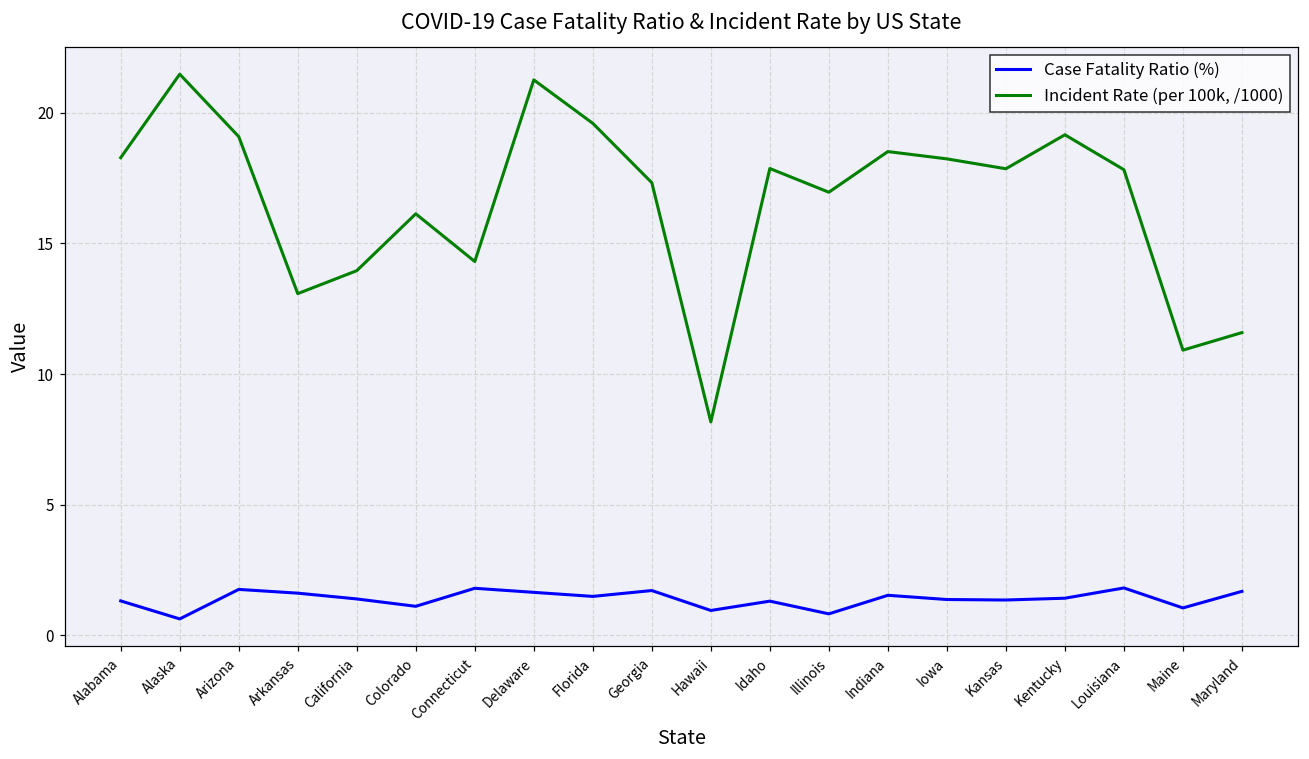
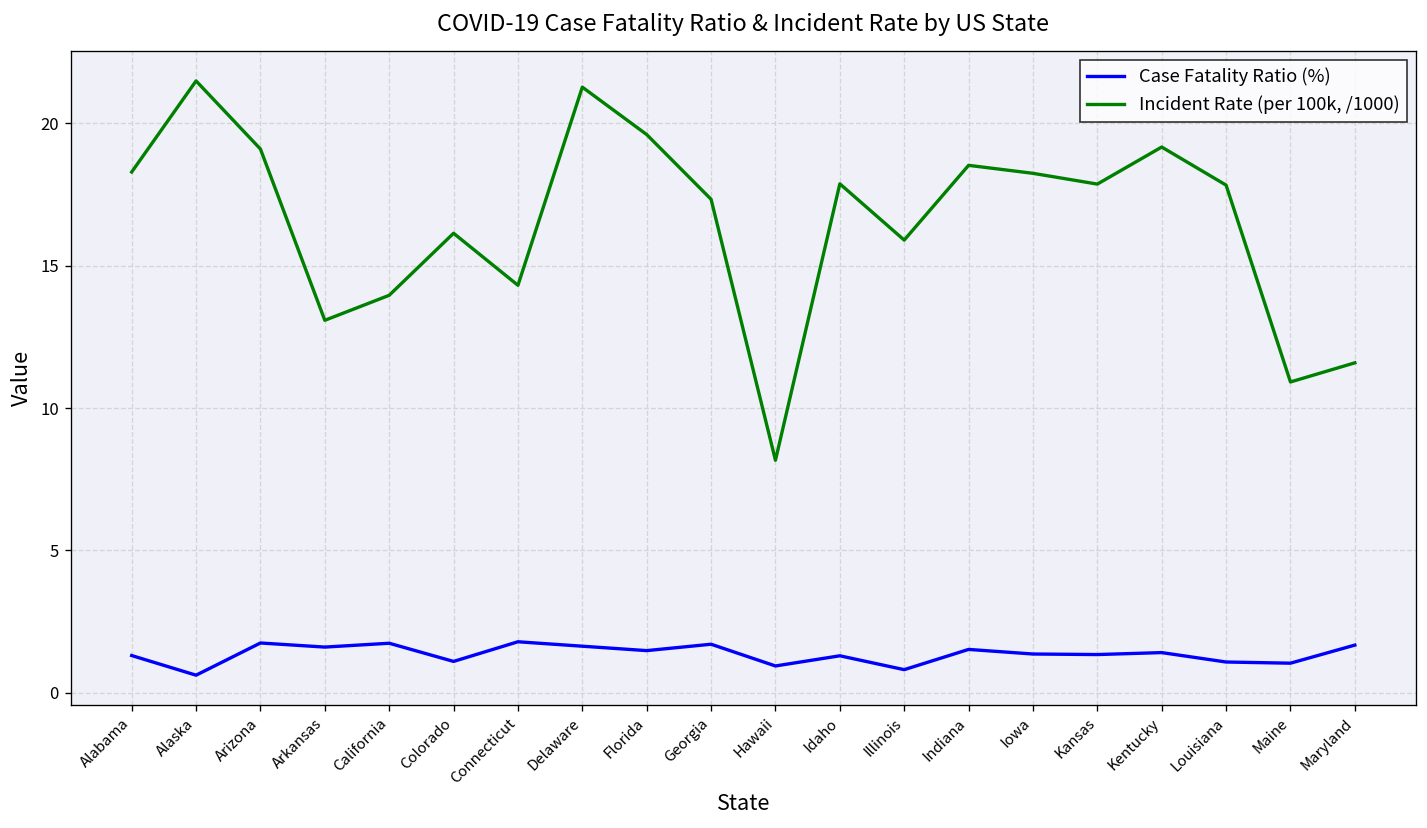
  {
    "Case Fatality Ratio (%)": {
      "Alabama": 1.3,
      "Alaska": 0.6,
      "Arizona": 1.8,
      "Arkansas": 1.6,
-     "California": 1.4,
+     "California": 1.7,
      "Colorado": 1.1,
      "Connecticut": 1.8,
      "Delaware": 1.6,
      "Florida": 1.5,
      "Georgia": 1.7,
      "Hawaii": 0.9,
      "Idaho": 1.3,
      "Illinois": 0.8,
      "Indiana": 1.5,
      "Iowa": 1.4,
      "Kansas": 1.3,
      "Kentucky": 1.4,
-     "Louisiana": 1.8,
+     "Louisiana": 1.1,
      "Maine": 1.0,
      "Maryland": 1.7
    },
    "Incident Rate (per 100k, /1000)": {
      "Alabama": 18.3,
      "Alaska": 21.5,
      "Arizona": 19.1,
      "Arkansas": 13.1,
      "California": 14.0,
      "Colorado": 16.1,
      "Connecticut": 14.3,
      "Delaware": 21.3,
      "Florida": 19.6,
      "Georgia": 17.3,
      "Hawaii": 8.2,
      "Idaho": 17.9,
-     "Illinois": 17.0,
+     "Illinois": 15.9,
      "Indiana": 18.5,
      "Iowa": 18.2,
      "Kansas": 17.9,
      "Kentucky": 19.2,
      "Louisiana": 17.8,
      "Maine": 10.9,
      "Maryland": 11.6
    }
  }
